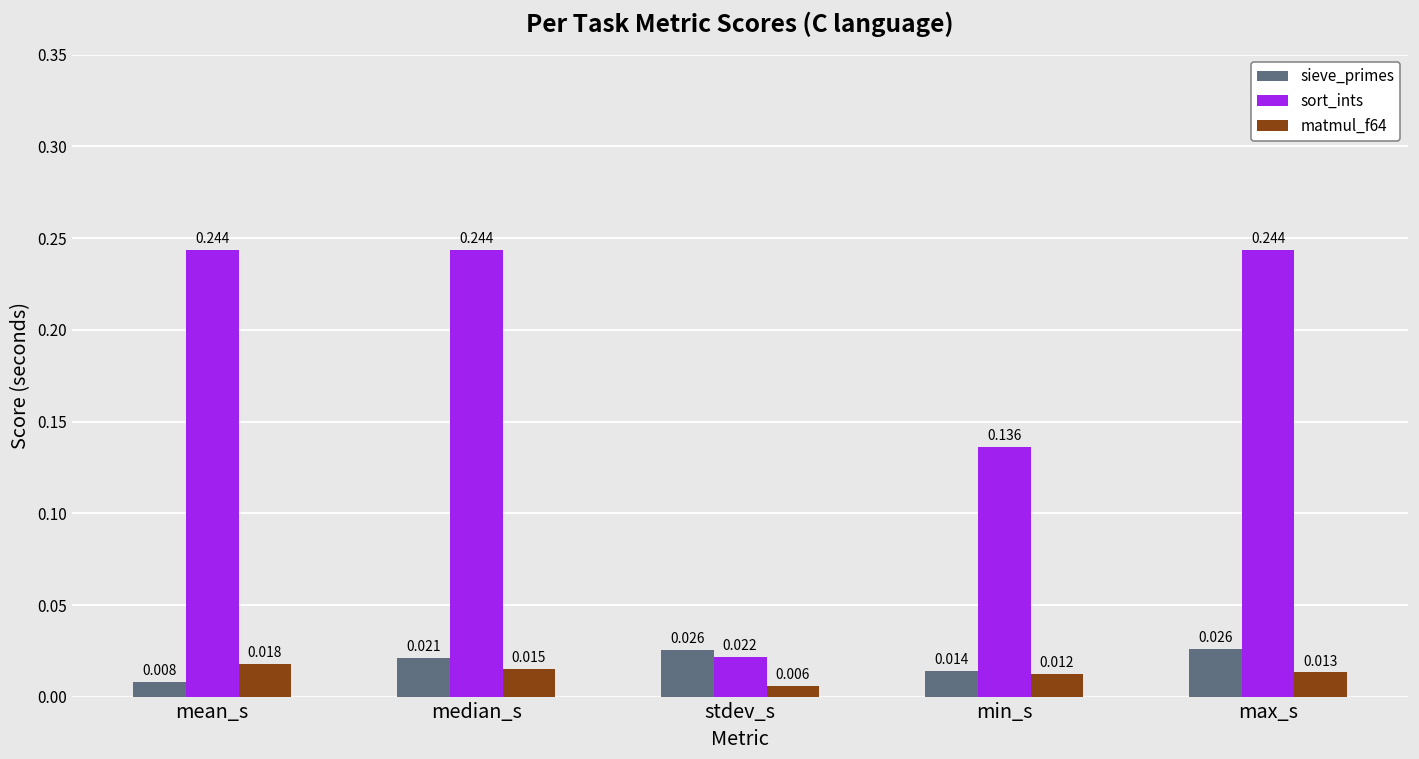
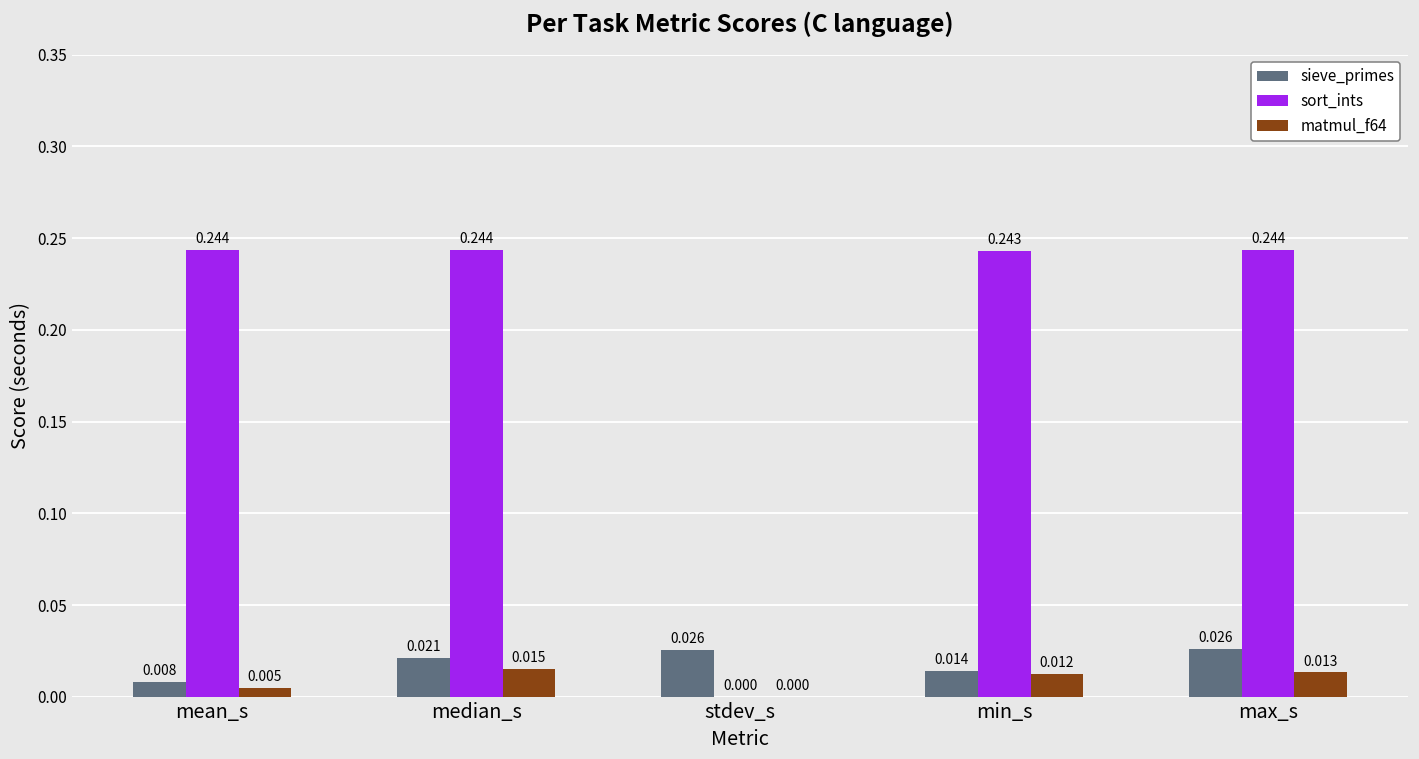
  {
    "sieve_primes": {
      "mean_s": 0.008,
      "median_s": 0.021,
      "stdev_s": 0.026,
      "min_s": 0.014,
      "max_s": 0.026
    },
    "sort_ints": {
      "mean_s": 0.244,
      "median_s": 0.244,
-     "stdev_s": 0.022,
-     "min_s": 0.136,
+     "stdev_s": 0.000,
+     "min_s": 0.243,
      "max_s": 0.244
    },
    "matmul_f64": {
-     "mean_s": 0.018,
+     "mean_s": 0.005,
      "median_s": 0.015,
-     "stdev_s": 0.006,
+     "stdev_s": 0.000,
      "min_s": 0.012,
      "max_s": 0.013
    }
  }
